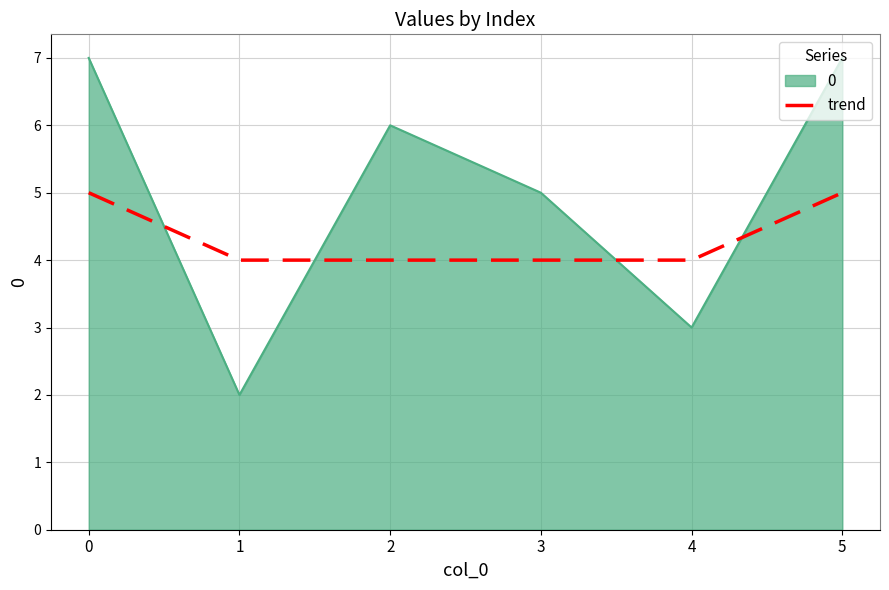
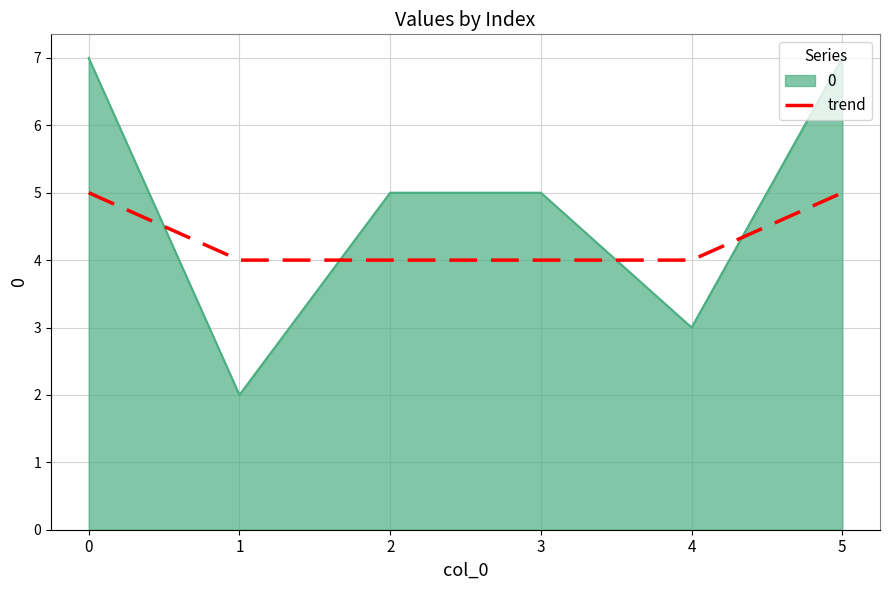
  {
    "0": {
      "0": 7,
      "1": 2,
-     "2": 6,
+     "2": 5,
      "3": 5,
      "4": 3
    },
    "trend": {
      "0": 5,
      "1": 4,
      "2": 4,
      "3": 4,
      "4": 4,
      "5": 5
    }
  }
